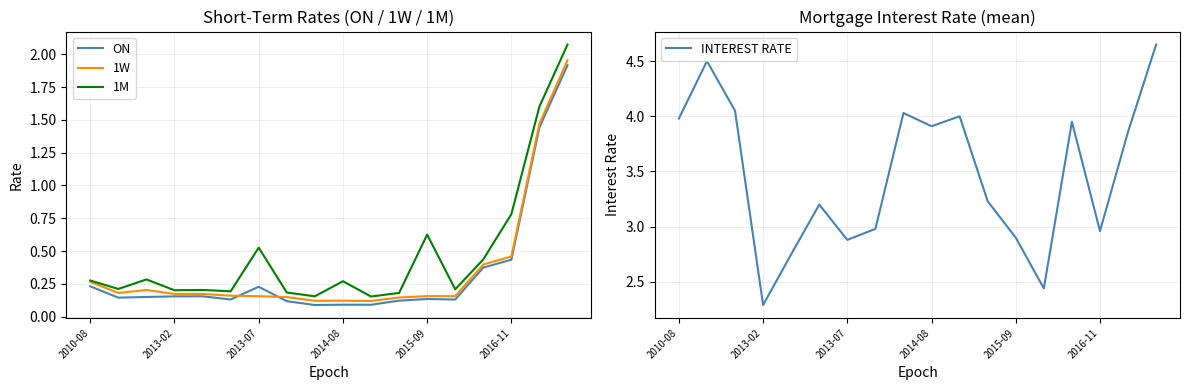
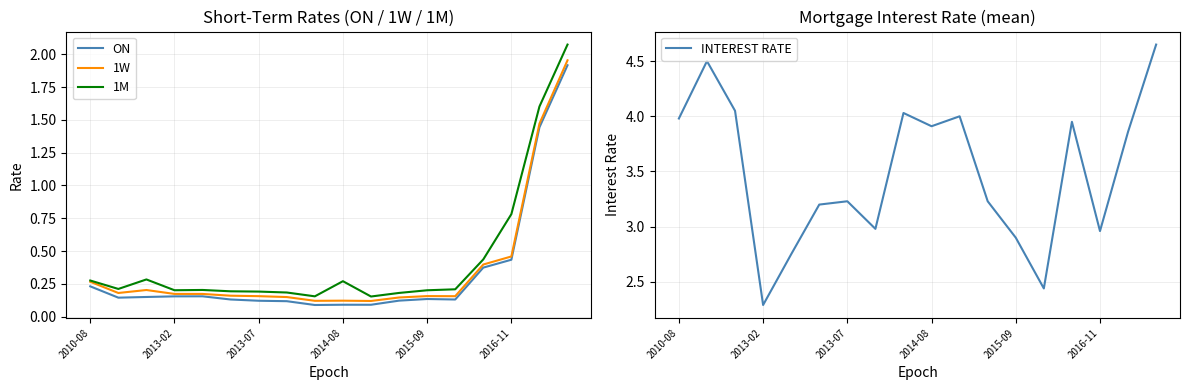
  {
    "Short-Term Rates (ON / 1W / 1M)": {
      "ON": {
        "2010-08": 0.23,
-       "2013-07": 0.23,
+       "2013-07": 0.12,
        "2014-08": 0.09,
        "2015-09": 0.13,
        "2016-11": 0.43
      },
      "1W": {
        "2013-07": 0.16,
        "2014-08": 0.12,
        "2015-09": 0.16,
        "2016-11": 0.46
      },
      "1M": {
        "2013-02": 0.20,
-       "2013-07": 0.53,
+       "2013-07": 0.19,
        "2014-08": 0.27,
-       "2015-09": 0.63,
+       "2015-09": 0.20,
        "2016-11": 0.78
      }
    },
    "Mortgage Interest Rate (mean)": {
      "2010-08": 3.98,
      "2013-02": 2.29,
-     "2013-07": 2.88,
+     "2013-07": 3.23,
      "2014-08": 3.91,
      "2015-09": 2.90,
      "2016-11": 2.96
    }
  }
